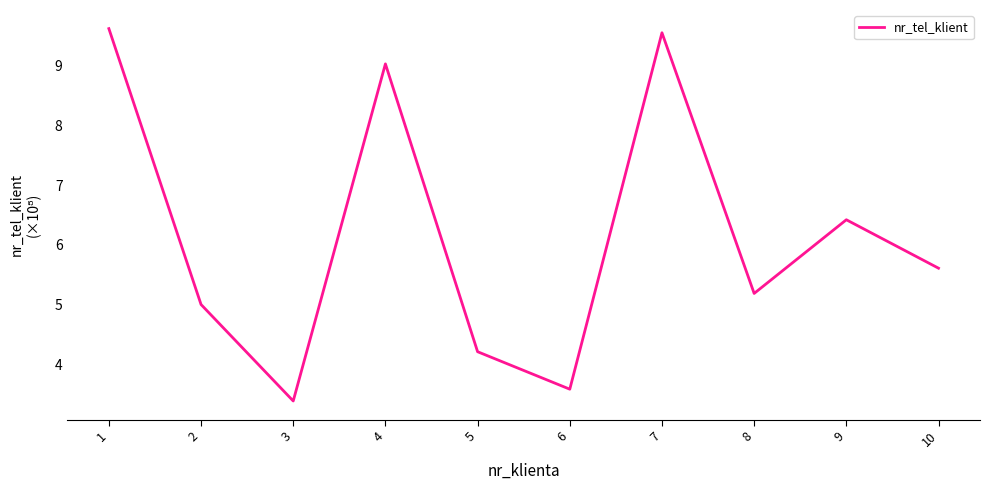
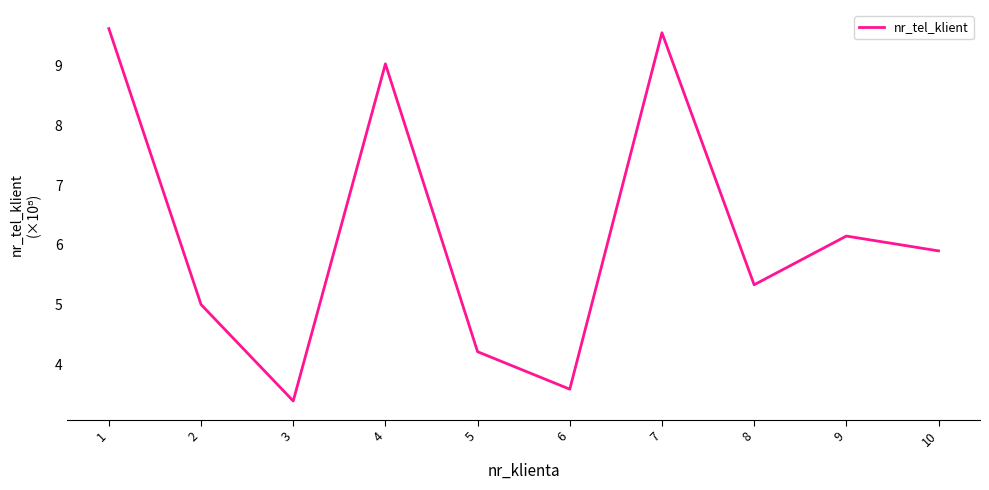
  {
    "1": 9.6,
    "2": 5.0,
    "3": 3.4,
    "4": 9.0,
    "5": 4.2,
    "6": 3.6,
    "7": 9.5,
-   "8": 5.2,
-   "9": 6.4,
-   "10": 5.6
+   "8": 5.3,
+   "9": 6.1,
+   "10": 5.9
  }
